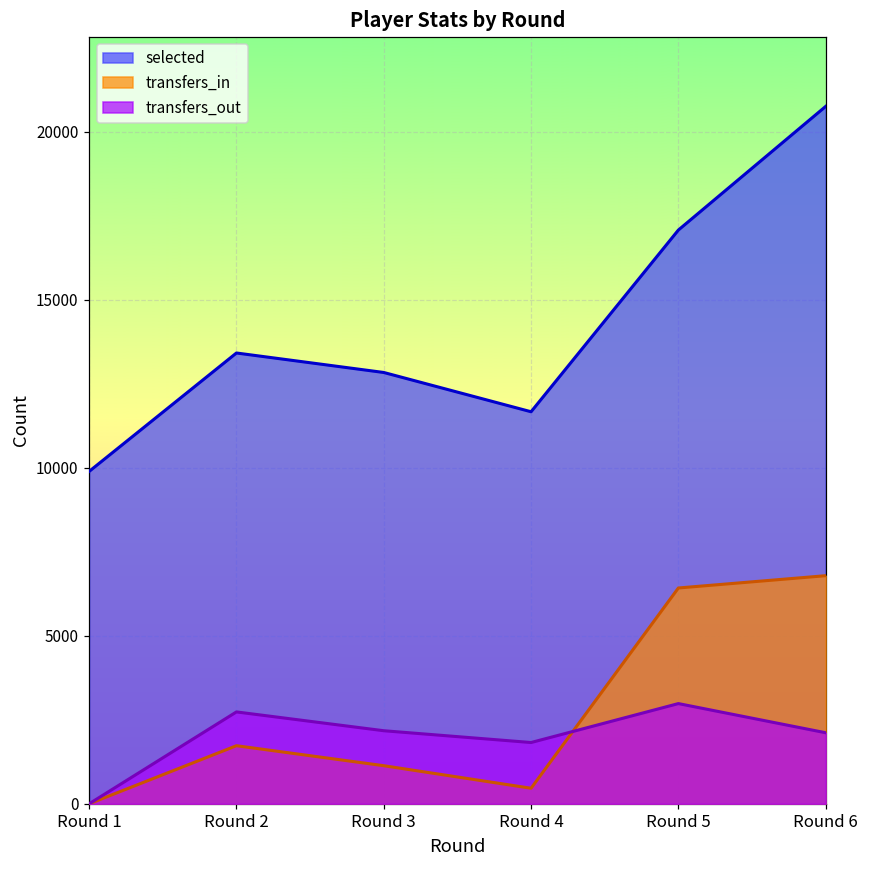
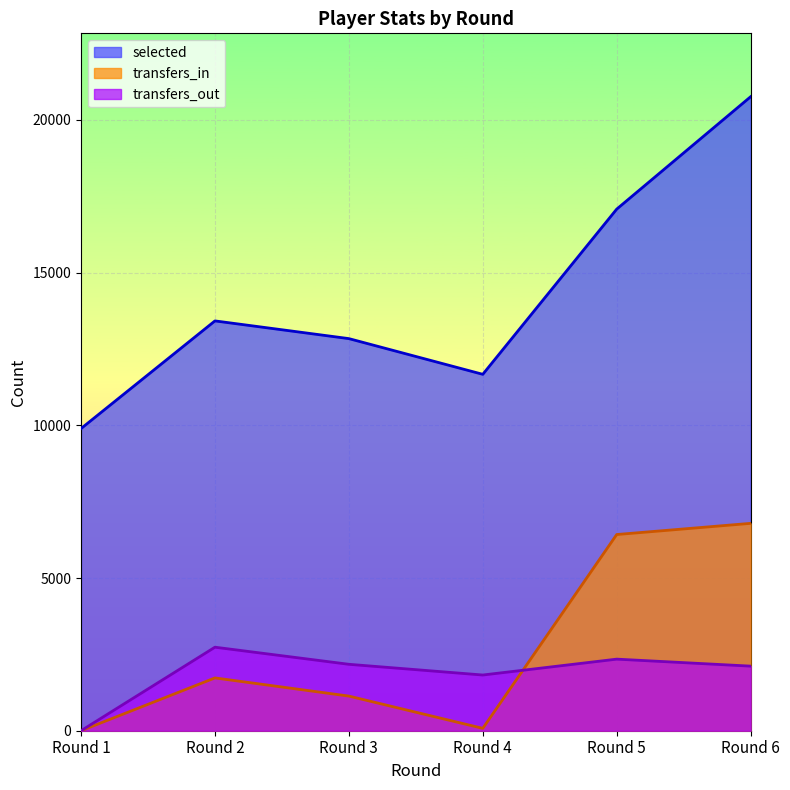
  {
    "selected": {
      "Round 1": 9900,
      "Round 2": 13400,
      "Round 3": 12800,
      "Round 4": 11700,
      "Round 5": 17100,
      "Round 6": 20800
    },
    "transfers_in": {
      "Round 2": 1700,
      "Round 3": 1100,
-     "Round 4": 500,
+     "Round 4": 100,
      "Round 5": 6400,
      "Round 6": 6800
    },
    "transfers_out": {
      "Round 2": 2700,
      "Round 3": 2200,
      "Round 4": 1800,
-     "Round 5": 3000,
+     "Round 5": 2300,
      "Round 6": 2100
    }
  }
